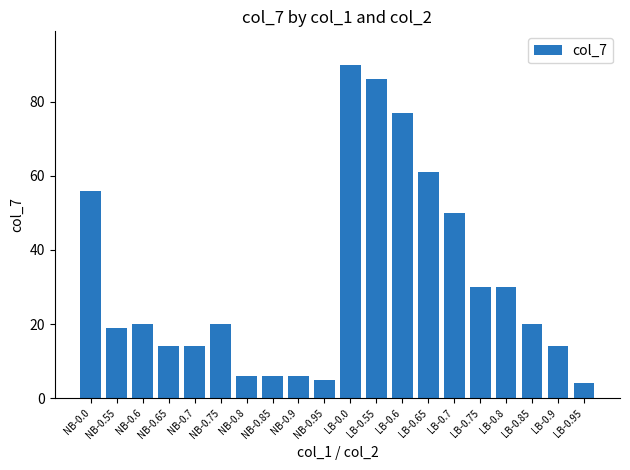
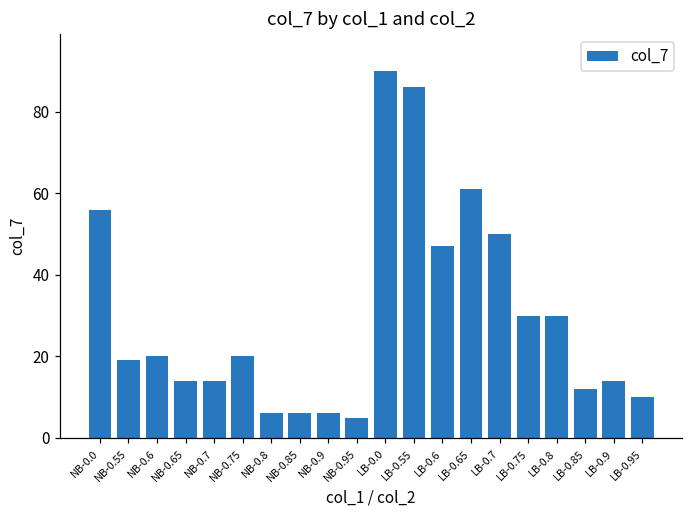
  {
    "NB-0.0": 56,
    "NB-0.55": 19,
    "NB-0.6": 20,
    "NB-0.65": 14,
    "NB-0.7": 14,
    "NB-0.75": 20,
    "NB-0.8": 6,
    "NB-0.85": 6,
    "NB-0.9": 6,
    "NB-0.95": 5,
    "LB-0.0": 90,
    "LB-0.55": 86,
-   "LB-0.6": 77,
+   "LB-0.6": 47,
    "LB-0.65": 61,
    "LB-0.7": 50,
    "LB-0.75": 30,
    "LB-0.8": 30,
-   "LB-0.85": 20,
+   "LB-0.85": 12,
    "LB-0.9": 14,
-   "LB-0.95": 4
+   "LB-0.95": 10
  }
